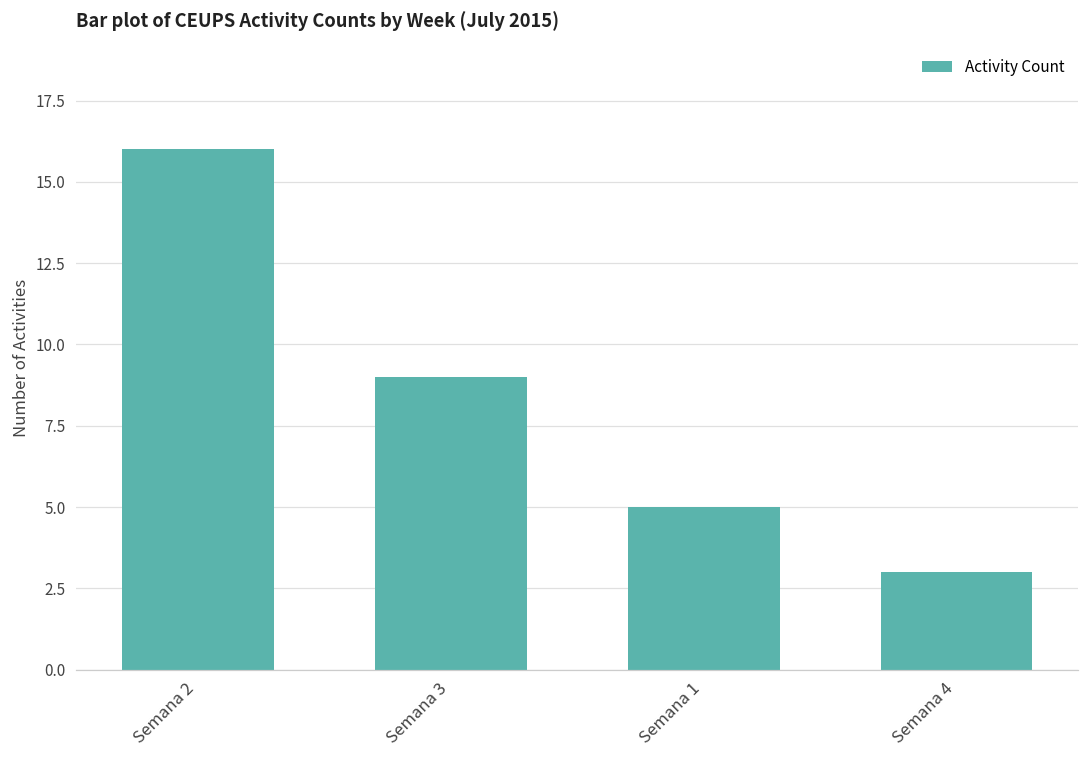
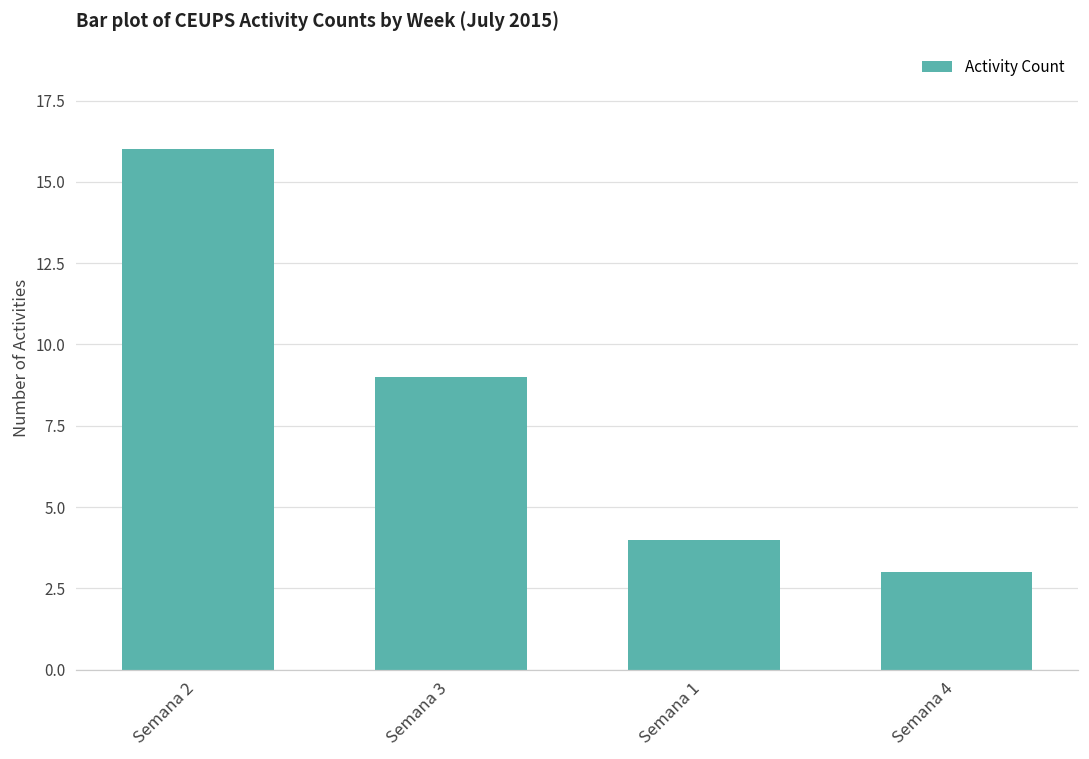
  {
    "Semana 2": 16,
    "Semana 3": 9,
-   "Semana 1": 5,
+   "Semana 1": 4,
    "Semana 4": 3
  }
